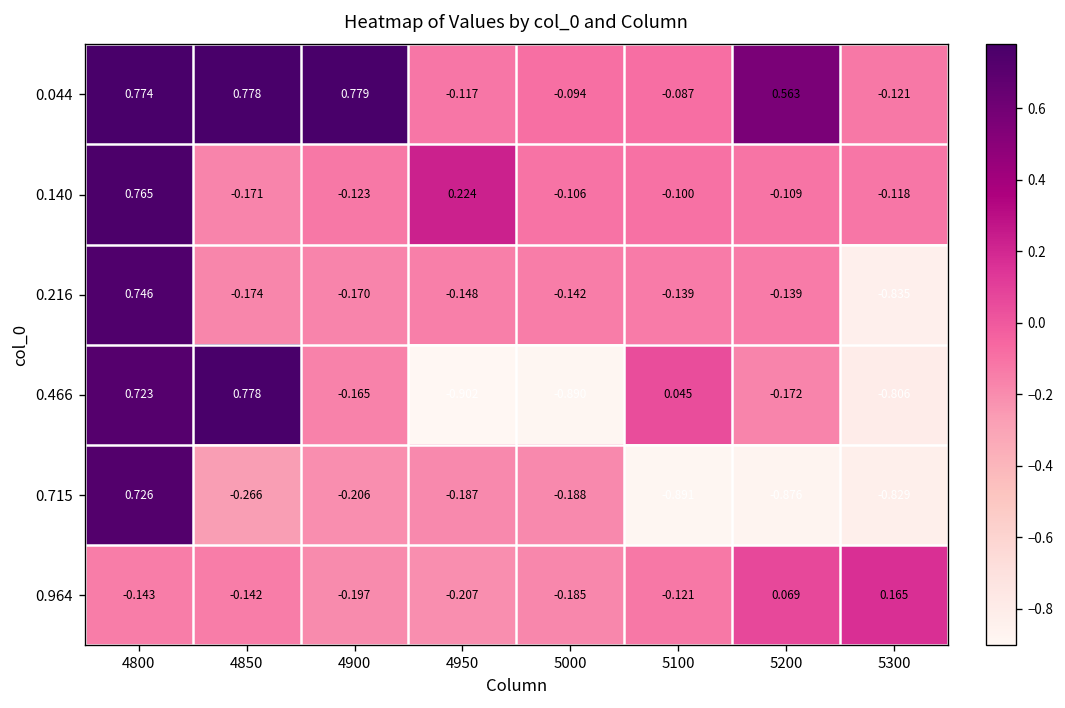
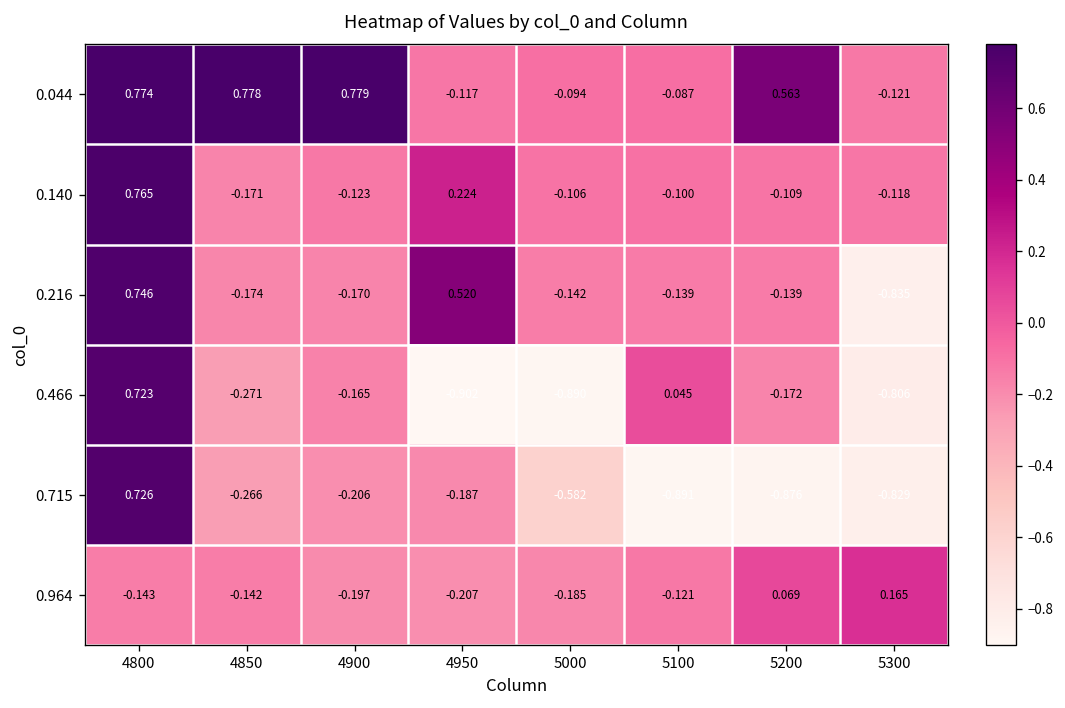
  {
    "0.044": {
      "4800": 0.774,
      "4850": 0.778,
      "4900": 0.779,
      "4950": -0.117,
      "5000": -0.094,
      "5100": -0.087,
      "5200": 0.563,
      "5300": -0.121
    },
    "0.140": {
      "4800": 0.765,
      "4850": -0.171,
      "4900": -0.123,
      "4950": 0.224,
      "5000": -0.106,
      "5100": -0.100,
      "5200": -0.109,
      "5300": -0.118
    },
    "0.216": {
      "4800": 0.746,
      "4850": -0.174,
      "4900": -0.170,
-     "4950": -0.148,
+     "4950": 0.520,
      "5000": -0.142,
      "5100": -0.139,
      "5200": -0.139
    },
    "0.466": {
      "4800": 0.723,
-     "4850": 0.778,
+     "4850": -0.271,
      "4900": -0.165,
      "5100": 0.045,
      "5200": -0.172
    },
    "0.715": {
      "4800": 0.726,
      "4850": -0.266,
      "4900": -0.206,
      "4950": -0.187,
-     "5000": -0.188
+     "5000": -0.582
    },
    "0.964": {
      "4800": -0.143,
      "4850": -0.142,
      "4900": -0.197,
      "4950": -0.207,
      "5000": -0.185,
      "5100": -0.121,
      "5200": 0.069,
      "5300": 0.165
    }
  }
